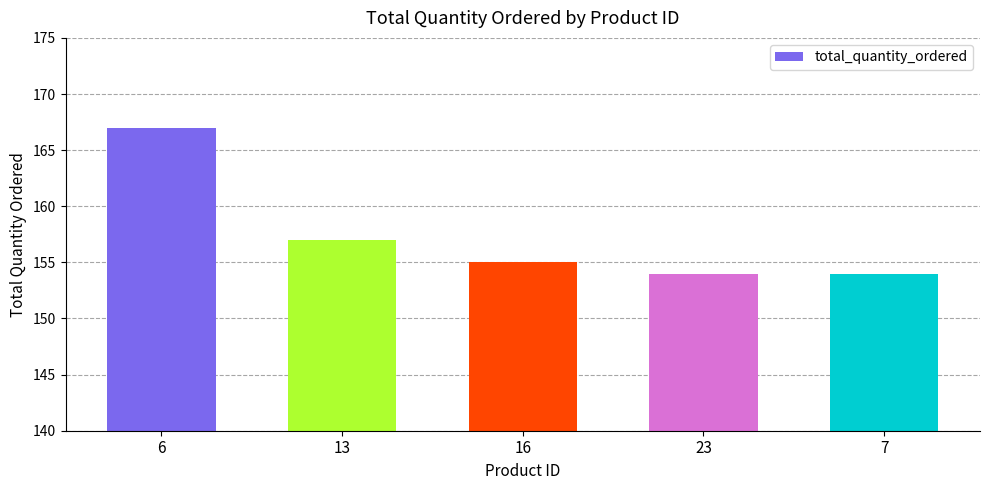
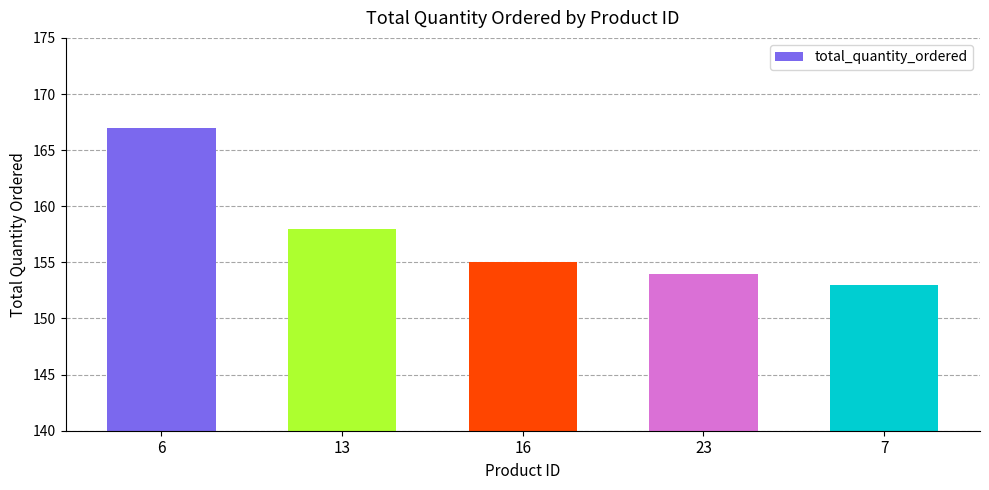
  {
    "6": 167,
-   "13": 157,
+   "13": 158,
    "16": 155,
    "23": 154,
-   "7": 154
+   "7": 153
  }
